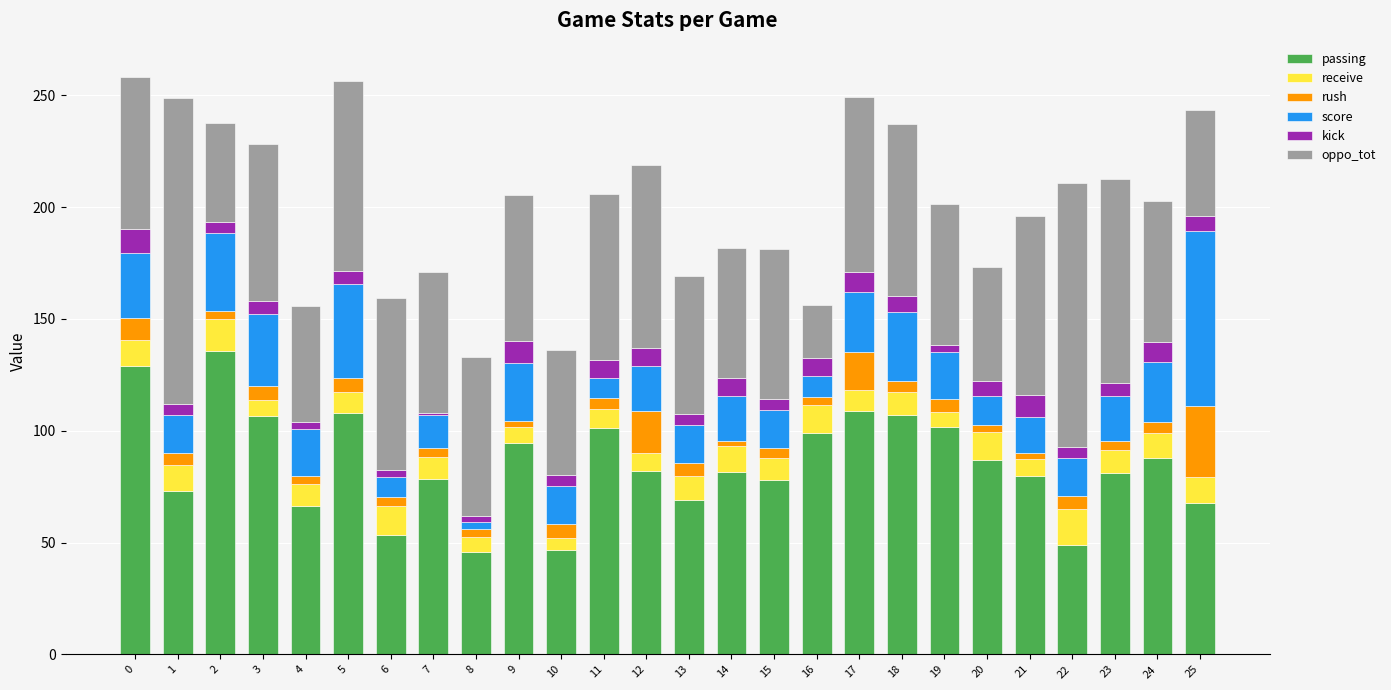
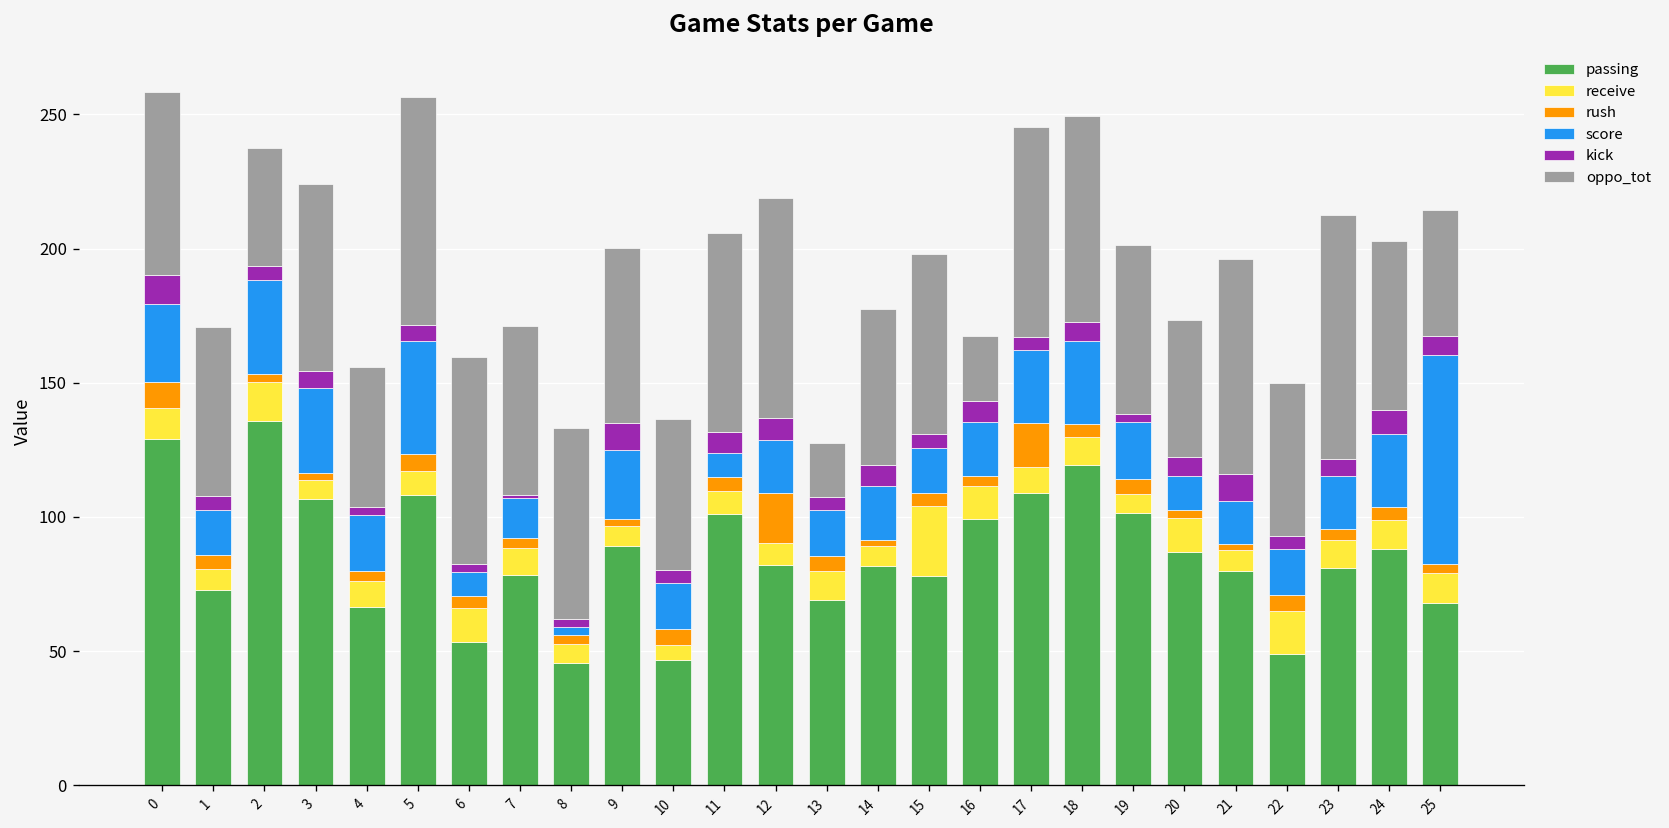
  {
    "passing": {
      "0": 129,
      "1": 73,
      "2": 136,
      "3": 107,
      "4": 67,
      "5": 108,
      "6": 54,
      "7": 79,
      "8": 46,
-     "9": 94,
+     "9": 89,
      "10": 47,
      "11": 101,
      "12": 82,
      "13": 69,
      "14": 82,
      "15": 78,
      "16": 99,
      "17": 109,
-     "18": 107,
+     "18": 119,
      "19": 102,
      "20": 87,
      "21": 80,
      "22": 49,
      "23": 81,
      "24": 88,
      "25": 68
    },
    "receive": {
      "0": 12,
-     "1": 12,
+     "1": 8,
      "2": 14,
      "3": 7,
      "4": 10,
      "5": 9,
      "6": 13,
      "7": 10,
      "8": 7,
      "9": 7,
      "10": 5,
      "11": 9,
      "12": 8,
      "13": 11,
-     "14": 11,
-     "15": 10,
+     "14": 7,
+     "15": 26,
      "16": 12,
      "17": 9,
      "18": 11,
      "19": 7,
      "20": 13,
      "21": 8,
      "22": 16,
      "23": 10,
      "24": 11,
      "25": 11
    },
    "rush": {
      "0": 10,
      "1": 5,
      "2": 3,
-     "3": 6,
+     "3": 2,
      "4": 4,
      "5": 6,
      "6": 4,
      "7": 4,
      "8": 4,
      "9": 3,
      "10": 6,
      "11": 5,
      "12": 19,
      "13": 6,
      "14": 3,
      "15": 5,
      "16": 4,
      "17": 17,
      "18": 5,
      "19": 6,
      "20": 3,
      "21": 3,
      "22": 6,
      "23": 4,
      "24": 5,
-     "25": 32
+     "25": 3
    },
    "score": {
      "0": 29,
      "1": 17,
      "2": 35,
      "3": 32,
      "4": 21,
      "5": 42,
      "6": 9,
      "7": 15,
      "8": 3,
      "9": 26,
      "10": 17,
      "11": 9,
      "12": 20,
      "13": 17,
      "14": 20,
      "15": 17,
-     "16": 9,
+     "16": 20,
      "17": 27,
      "18": 31,
      "19": 21,
      "20": 13,
      "21": 16,
      "22": 17,
      "23": 20,
      "24": 27,
      "25": 78
    },
    "kick": {
      "0": 11,
      "1": 5,
      "2": 5,
      "3": 6,
      "4": 3,
      "5": 6,
      "6": 3,
      "8": 3,
      "9": 10,
      "10": 5,
      "11": 8,
      "12": 8,
      "13": 5,
      "14": 8,
      "15": 5,
      "16": 8,
-     "17": 9,
+     "17": 5,
      "18": 7,
      "19": 3,
      "20": 7,
      "21": 10,
      "22": 5,
      "23": 6,
      "24": 9,
      "25": 7
    },
    "oppo_tot": {
      "0": 68,
-     "1": 137,
+     "1": 63,
      "2": 44,
      "3": 70,
      "4": 52,
      "5": 85,
      "6": 77,
      "7": 63,
      "8": 71,
      "9": 65,
      "10": 56,
      "11": 74,
      "12": 82,
-     "13": 62,
+     "13": 20,
      "14": 58,
      "15": 67,
      "16": 24,
      "17": 78,
      "18": 77,
      "19": 63,
      "20": 51,
      "21": 80,
-     "22": 118,
+     "22": 57,
      "23": 91,
      "24": 63,
      "25": 47
    }
  }
